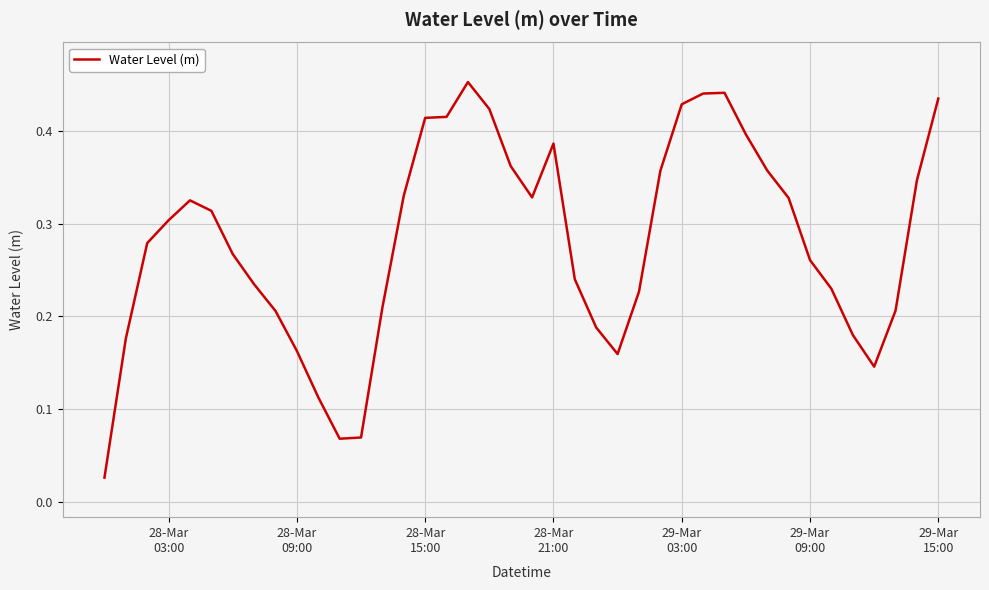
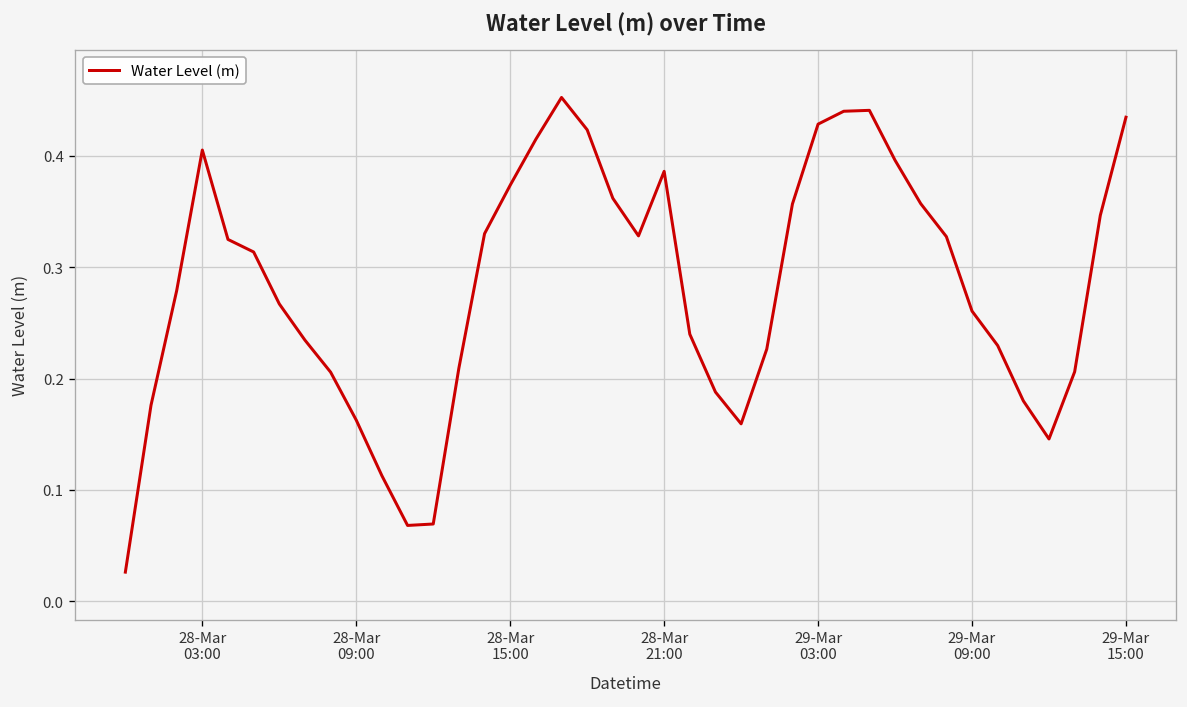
  {
-   "28-Mar 03:00": 0.30,
+   "28-Mar 03:00": 0.41,
    "28-Mar 09:00": 0.16,
-   "28-Mar 15:00": 0.41,
+   "28-Mar 15:00": 0.37,
    "28-Mar 21:00": 0.39,
    "29-Mar 03:00": 0.43,
    "29-Mar 09:00": 0.26,
    "29-Mar 15:00": 0.43
  }
